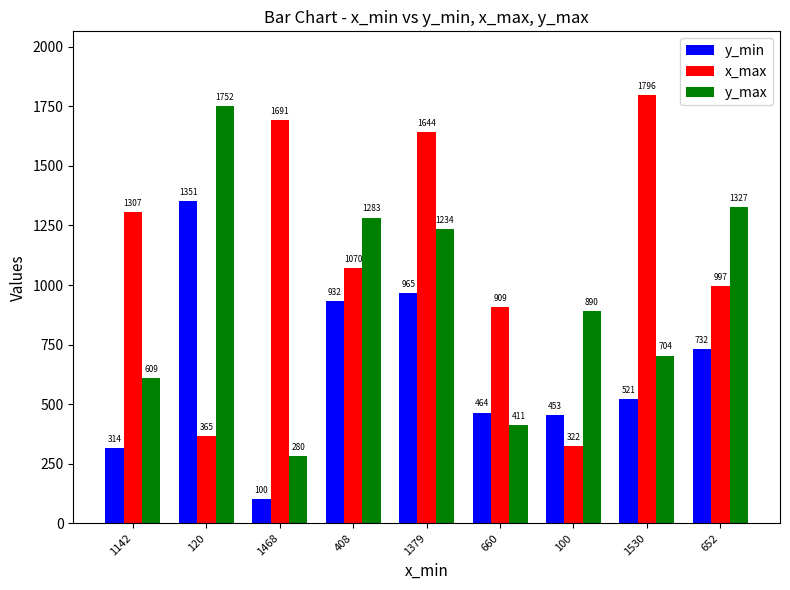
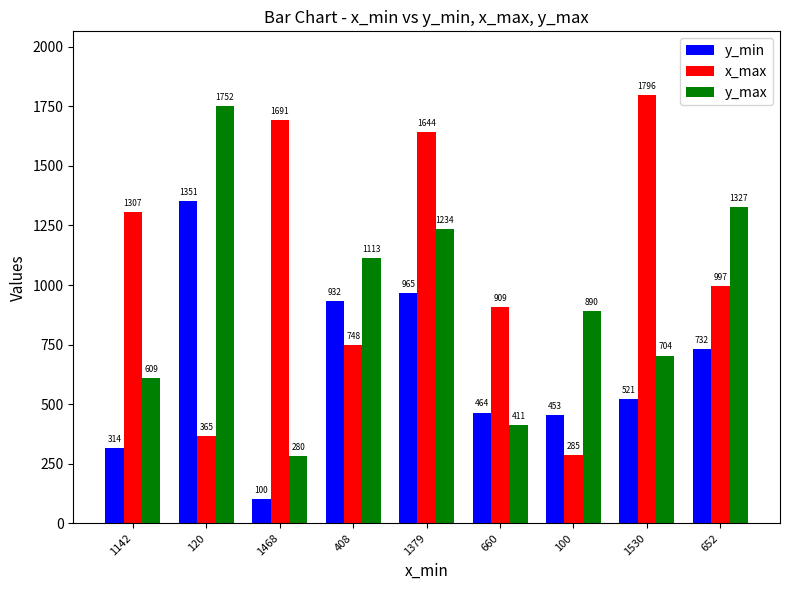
  {
    "y_min": {
      "1142": 314,
      "120": 1351,
      "1468": 100,
      "408": 932,
      "1379": 965,
      "660": 464,
      "100": 453,
      "1530": 521,
      "652": 732
    },
    "x_max": {
      "1142": 1307,
      "120": 365,
      "1468": 1691,
-     "408": 1070,
+     "408": 748,
      "1379": 1644,
      "660": 909,
-     "100": 322,
+     "100": 285,
      "1530": 1796,
      "652": 997
    },
    "y_max": {
      "1142": 609,
      "120": 1752,
      "1468": 280,
-     "408": 1283,
+     "408": 1113,
      "1379": 1234,
      "660": 411,
      "100": 890,
      "1530": 704,
      "652": 1327
    }
  }
